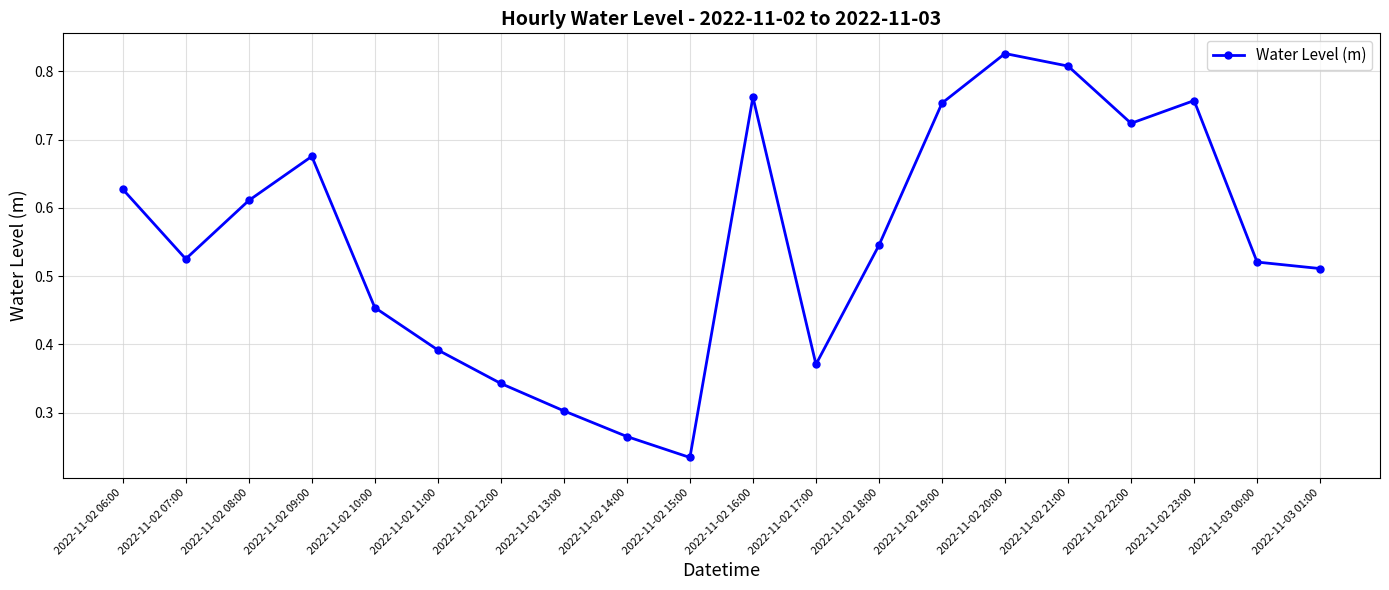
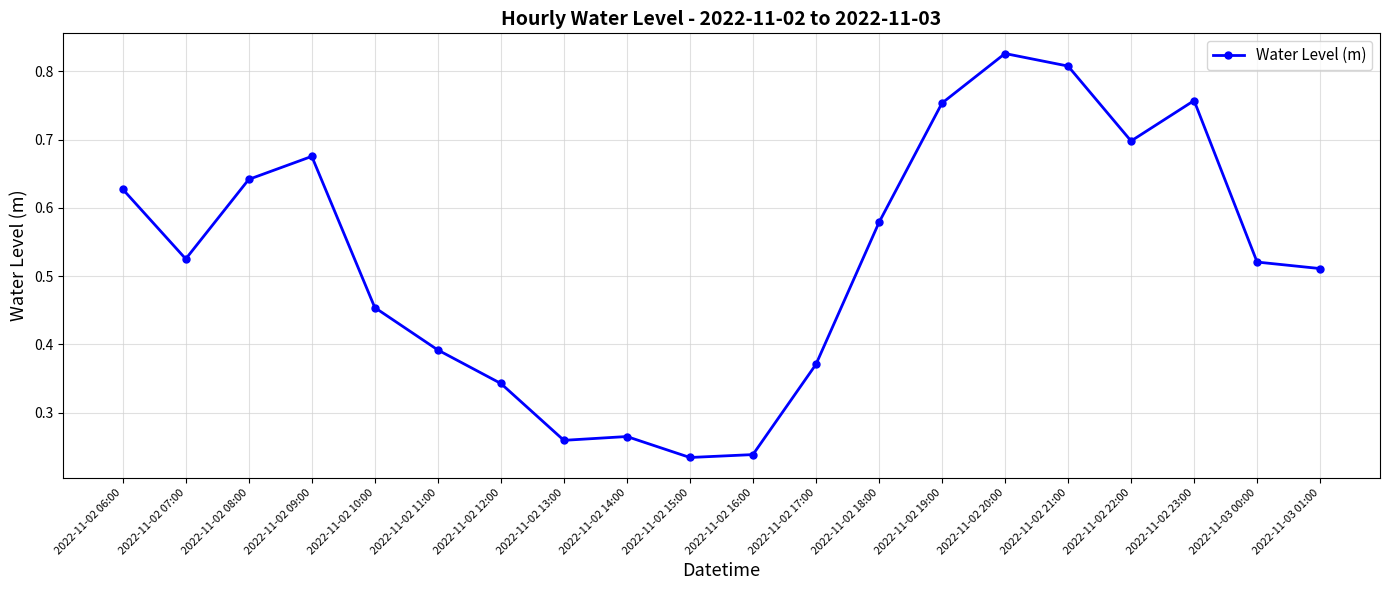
  {
    "2022-11-02 06:00": 0.63,
    "2022-11-02 07:00": 0.53,
-   "2022-11-02 08:00": 0.61,
+   "2022-11-02 08:00": 0.64,
    "2022-11-02 09:00": 0.68,
    "2022-11-02 10:00": 0.45,
    "2022-11-02 11:00": 0.39,
    "2022-11-02 12:00": 0.34,
-   "2022-11-02 13:00": 0.30,
+   "2022-11-02 13:00": 0.26,
    "2022-11-02 14:00": 0.27,
    "2022-11-02 15:00": 0.23,
-   "2022-11-02 16:00": 0.76,
+   "2022-11-02 16:00": 0.24,
    "2022-11-02 17:00": 0.37,
-   "2022-11-02 18:00": 0.55,
+   "2022-11-02 18:00": 0.58,
    "2022-11-02 19:00": 0.75,
    "2022-11-02 20:00": 0.83,
    "2022-11-02 21:00": 0.81,
-   "2022-11-02 22:00": 0.72,
+   "2022-11-02 22:00": 0.70,
    "2022-11-02 23:00": 0.76,
    "2022-11-03 00:00": 0.52,
    "2022-11-03 01:00": 0.51
  }
